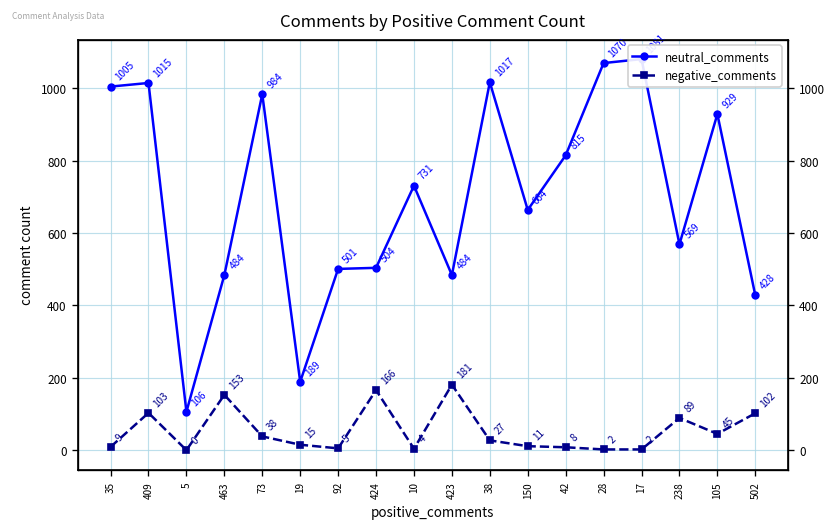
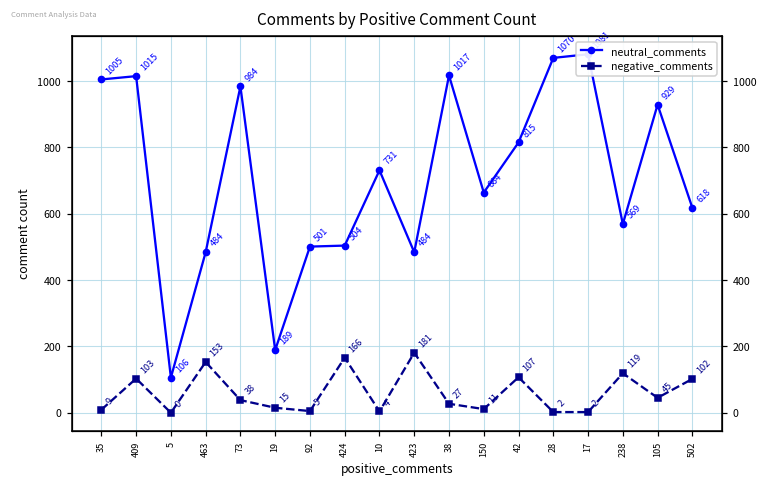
  {
    "neutral_comments": {
      "35": 1005,
      "409": 1015,
      "5": 106,
      "463": 484,
      "73": 984,
      "19": 189,
      "92": 501,
      "424": 504,
      "10": 731,
      "423": 484,
      "38": 1017,
      "150": 664,
      "42": 815,
      "238": 569,
      "105": 929,
-     "502": 428
+     "502": 618
    },
    "negative_comments": {
      "35": 9,
      "409": 103,
      "5": 0,
      "463": 153,
      "73": 38,
      "19": 15,
      "92": 5,
      "424": 166,
      "10": 4,
      "423": 181,
      "38": 27,
      "150": 11,
-     "42": 8,
+     "42": 107,
      "28": 2,
      "17": 2,
-     "238": 89,
+     "238": 119,
      "105": 45,
      "502": 102
    }
  }
